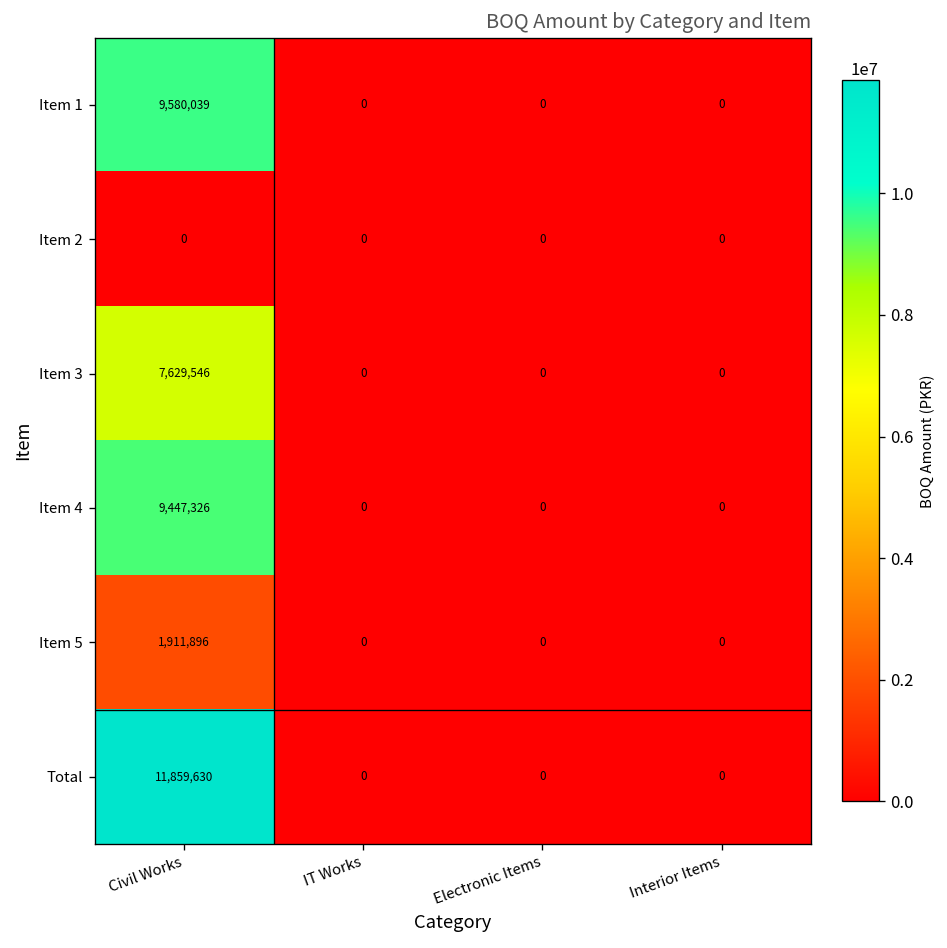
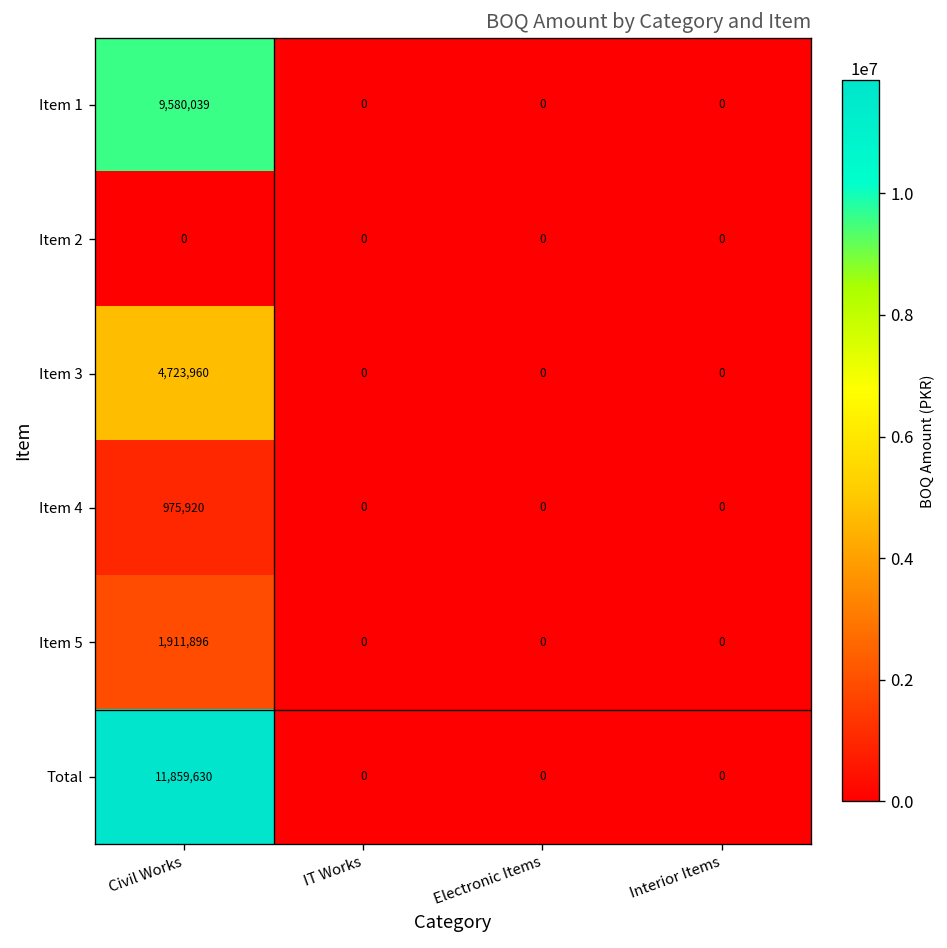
  {
    "Item 1": {
      "Civil Works": "9,580,039",
      "IT Works": "0",
      "Electronic Items": "0",
      "Interior Items": "0"
    },
    "Item 2": {
      "Civil Works": "0",
      "IT Works": "0",
      "Electronic Items": "0",
      "Interior Items": "0"
    },
    "Item 3": {
-     "Civil Works": "7,629,546",
+     "Civil Works": "4,723,960",
      "IT Works": "0",
      "Electronic Items": "0",
      "Interior Items": "0"
    },
    "Item 4": {
-     "Civil Works": "9,447,326",
+     "Civil Works": "975,920",
      "IT Works": "0",
      "Electronic Items": "0",
      "Interior Items": "0"
    },
    "Item 5": {
      "Civil Works": "1,911,896",
      "IT Works": "0",
      "Electronic Items": "0",
      "Interior Items": "0"
    },
    "Total": {
      "Civil Works": "11,859,630",
      "IT Works": "0",
      "Electronic Items": "0",
      "Interior Items": "0"
    }
  }
